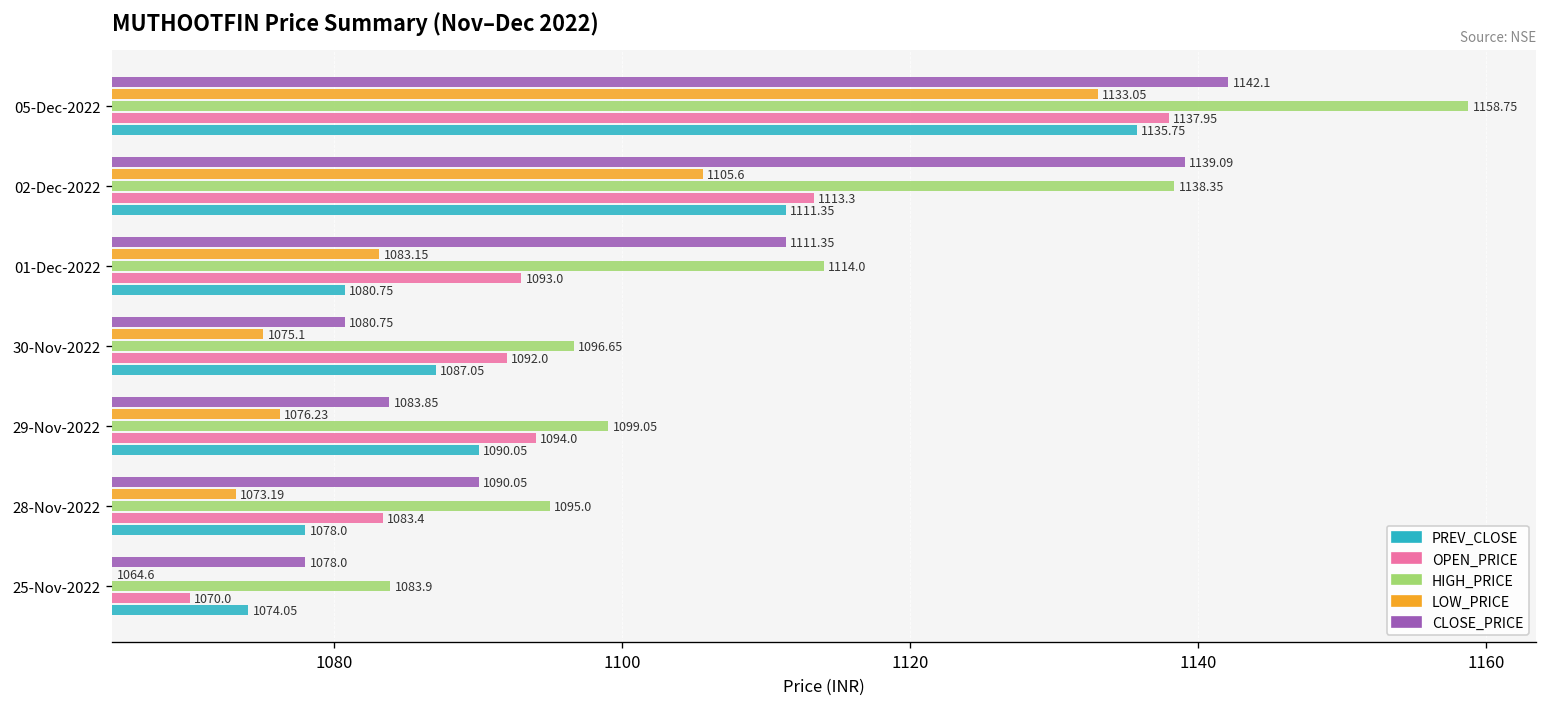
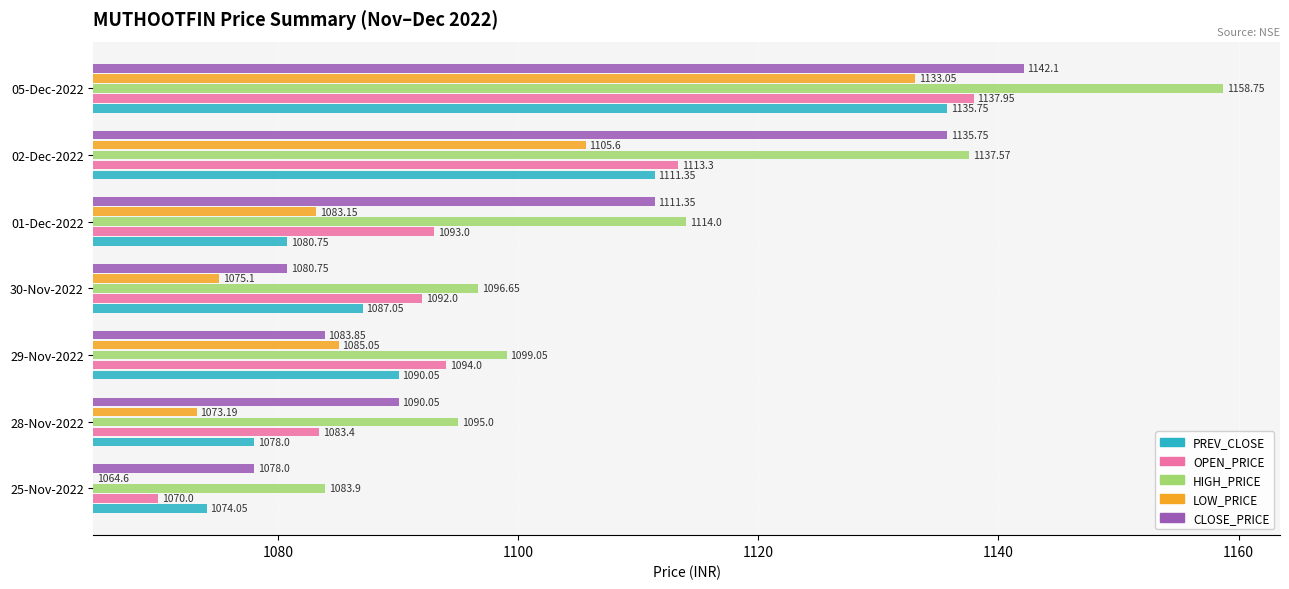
  {
    "HIGH_PRICE": {
-     "02-Dec-2022": 1138.35
+     "02-Dec-2022": 1137.57
    },
    "LOW_PRICE": {
-     "29-Nov-2022": 1076.23
+     "29-Nov-2022": 1085.05
    },
    "CLOSE_PRICE": {
-     "02-Dec-2022": 1139.09
+     "02-Dec-2022": 1135.75
    }
  }
